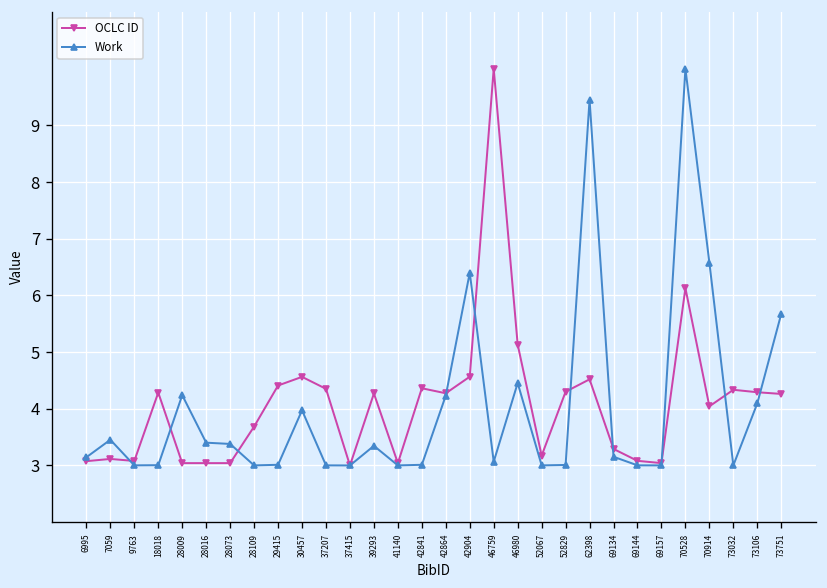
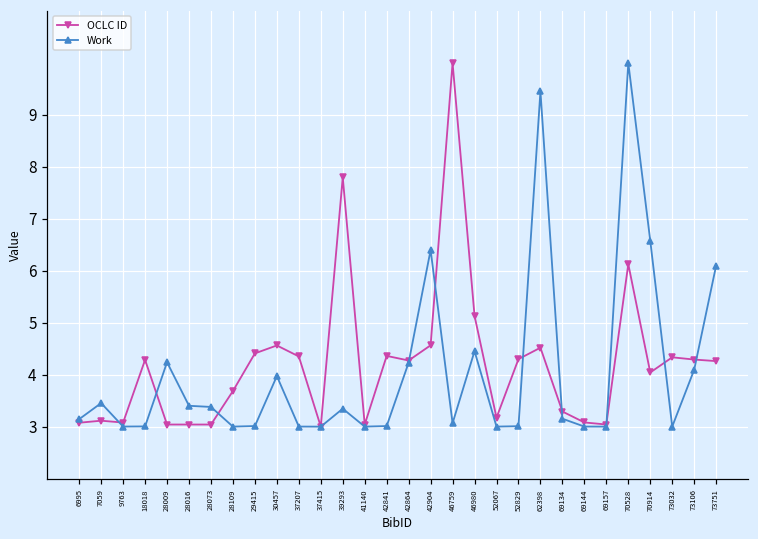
  {
    "OCLC ID": {
      "6995": 3.1,
      "7059": 3.1,
      "9763": 3.1,
      "18018": 4.3,
      "28009": 3.0,
      "28016": 3.0,
      "28073": 3.0,
      "28109": 3.7,
      "29415": 4.4,
      "30457": 4.6,
      "37207": 4.4,
-     "39293": 4.3,
+     "39293": 7.8,
      "42841": 4.4,
      "42904": 4.6,
      "46759": 10.0,
      "46980": 5.1,
      "52067": 3.2,
      "52829": 4.3,
      "62398": 4.5,
      "69134": 3.3,
      "69144": 3.1,
      "70528": 6.1,
      "70914": 4.0,
      "73032": 4.3,
      "73106": 4.3,
      "73751": 4.3
    },
    "Work": {
      "6995": 3.1,
      "7059": 3.5,
      "9763": 3.0,
      "18018": 3.0,
      "28009": 4.2,
      "28016": 3.4,
      "28073": 3.4,
      "28109": 3.0,
      "29415": 3.0,
      "30457": 4.0,
      "37207": 3.0,
      "39293": 3.3,
      "42841": 3.0,
      "42904": 6.4,
      "46759": 3.1,
      "46980": 4.5,
      "52067": 3.0,
      "52829": 3.0,
      "62398": 9.5,
      "69134": 3.2,
      "69144": 3.0,
      "70528": 10.0,
      "70914": 6.6,
      "73032": 3.0,
      "73106": 4.1,
-     "73751": 5.7
+     "73751": 6.1
    }
  }
